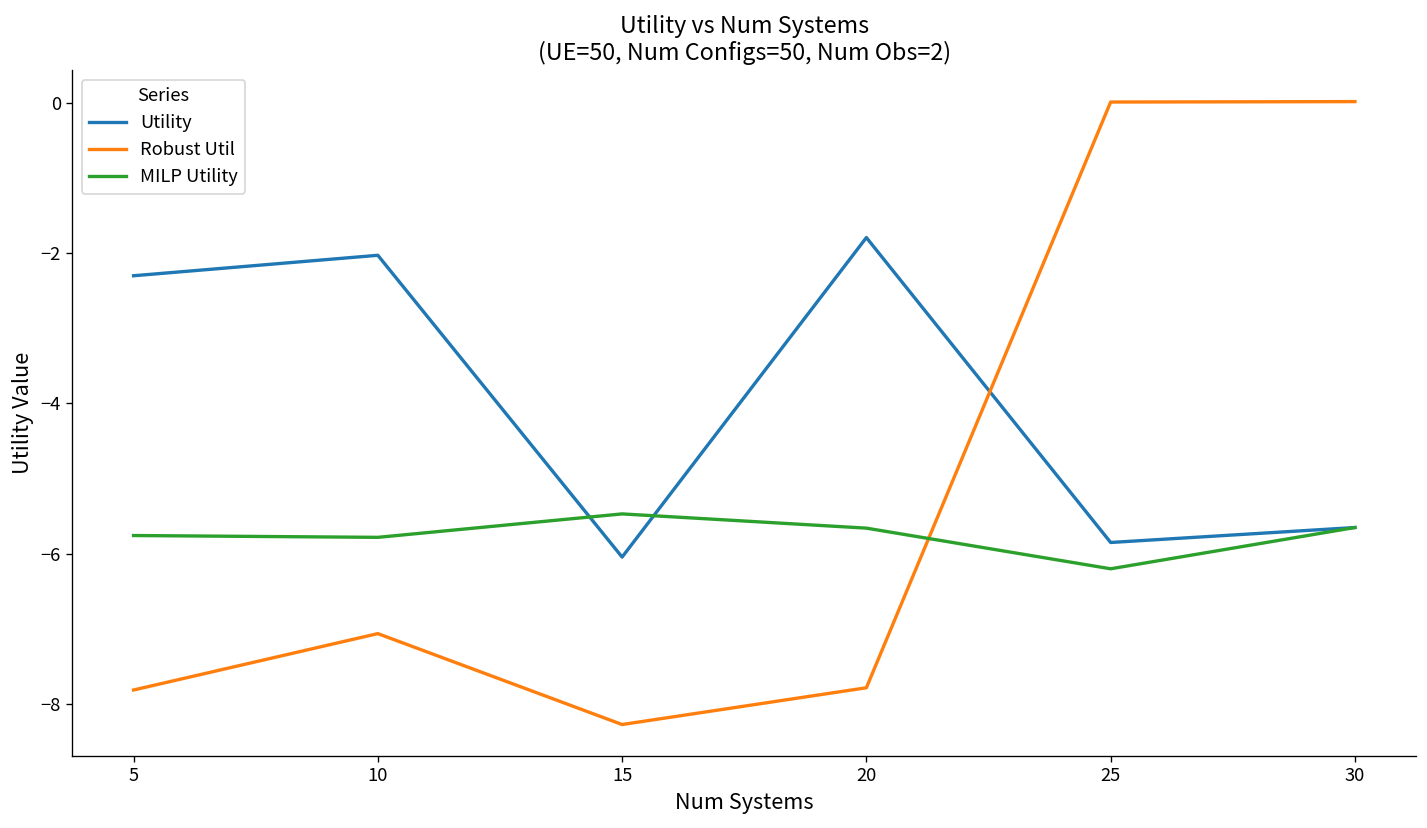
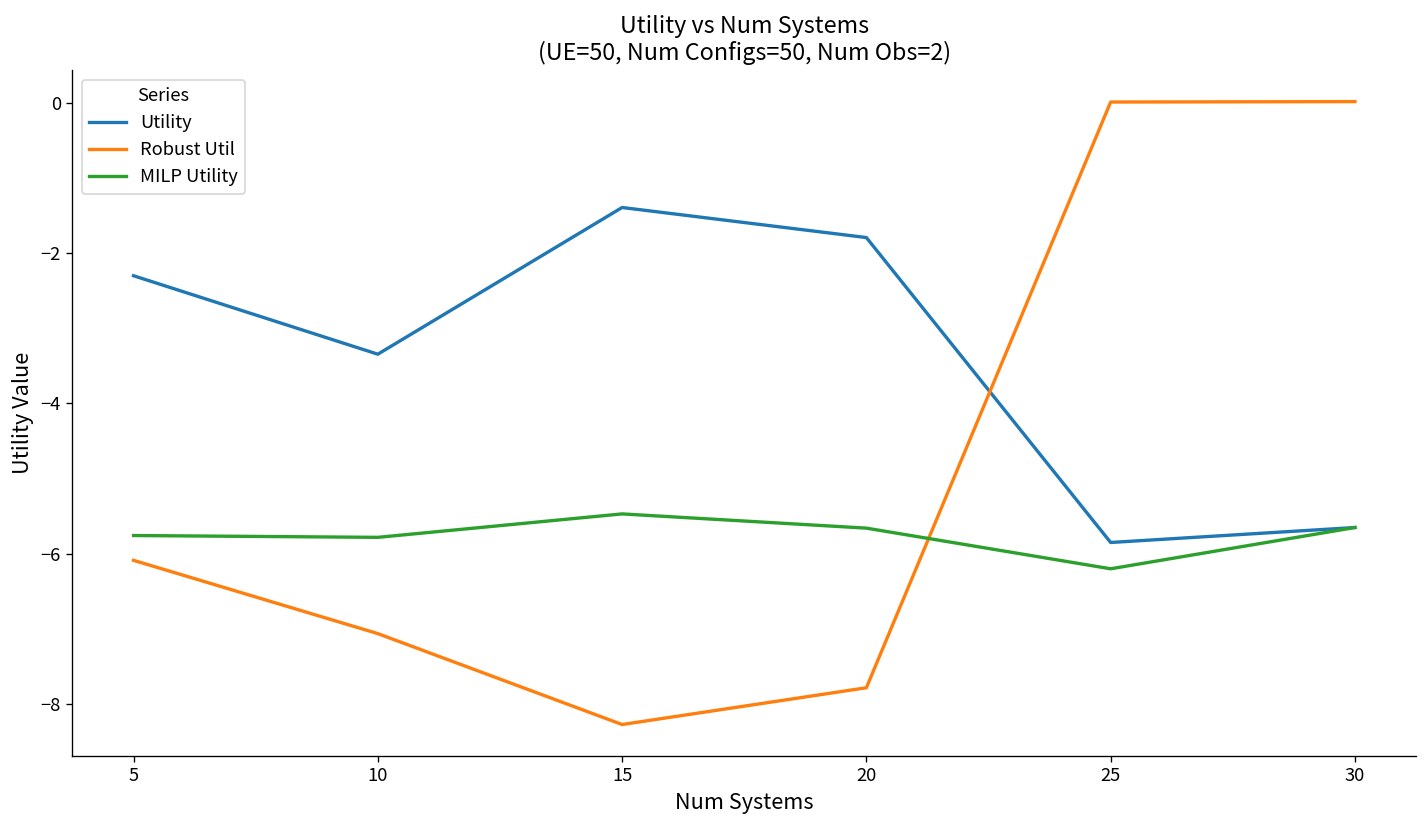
  {
    "Utility": {
      "5": -2.3,
-     "10": -2.0,
-     "15": -6.0,
+     "10": -3.3,
+     "15": -1.4,
      "20": -1.8,
      "25": -5.9
    },
    "Robust Util": {
-     "5": -7.8,
+     "5": -6.1,
      "10": -7.1,
      "15": -8.3,
      "20": -7.8,
      "25": 0.0,
      "30": 0.0
    },
    "MILP Utility": {
      "5": -5.8,
      "10": -5.8,
      "15": -5.5,
      "20": -5.7,
      "25": -6.2
    }
  }
